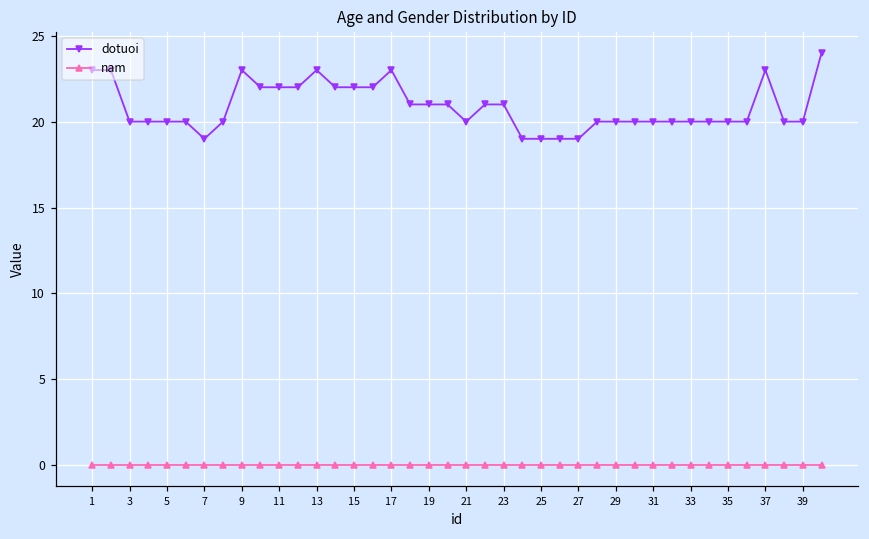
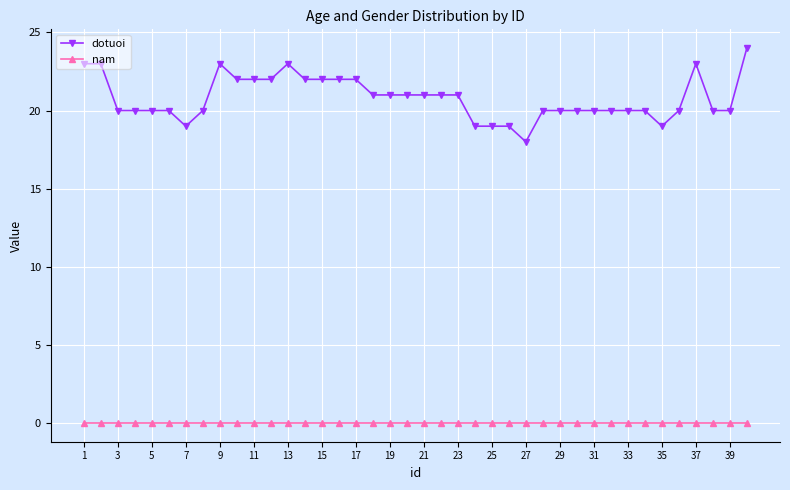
  {
    "dotuoi": {
      "3": 20,
      "5": 20,
      "7": 19,
      "9": 23,
      "11": 22,
      "13": 23,
      "15": 22,
-     "17": 23,
+     "17": 22,
      "19": 21,
-     "21": 20,
+     "21": 21,
      "23": 21,
      "25": 19,
-     "27": 19,
+     "27": 18,
      "29": 20,
      "31": 20,
      "33": 20,
-     "35": 20,
+     "35": 19,
      "37": 23,
      "39": 20
    },
    "nam": {
      "1": 0,
      "3": 0,
      "5": 0,
      "7": 0,
      "9": 0,
      "11": 0,
      "13": 0,
      "15": 0,
      "17": 0,
      "19": 0,
      "21": 0,
      "23": 0,
      "25": 0,
      "27": 0,
      "29": 0,
      "31": 0,
      "33": 0,
      "35": 0,
      "37": 0,
      "39": 0
    }
  }
